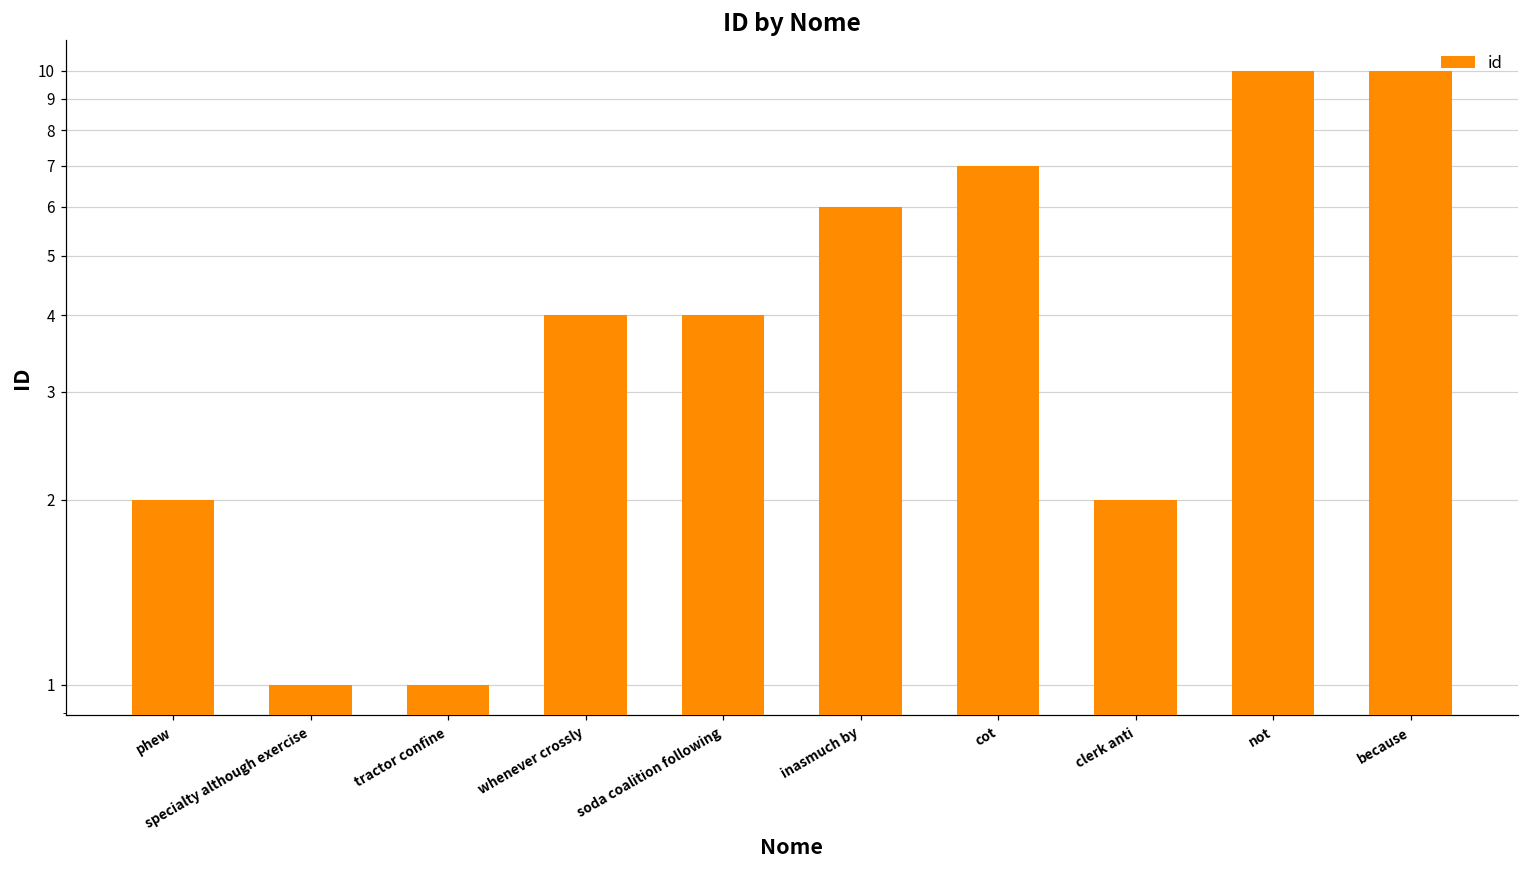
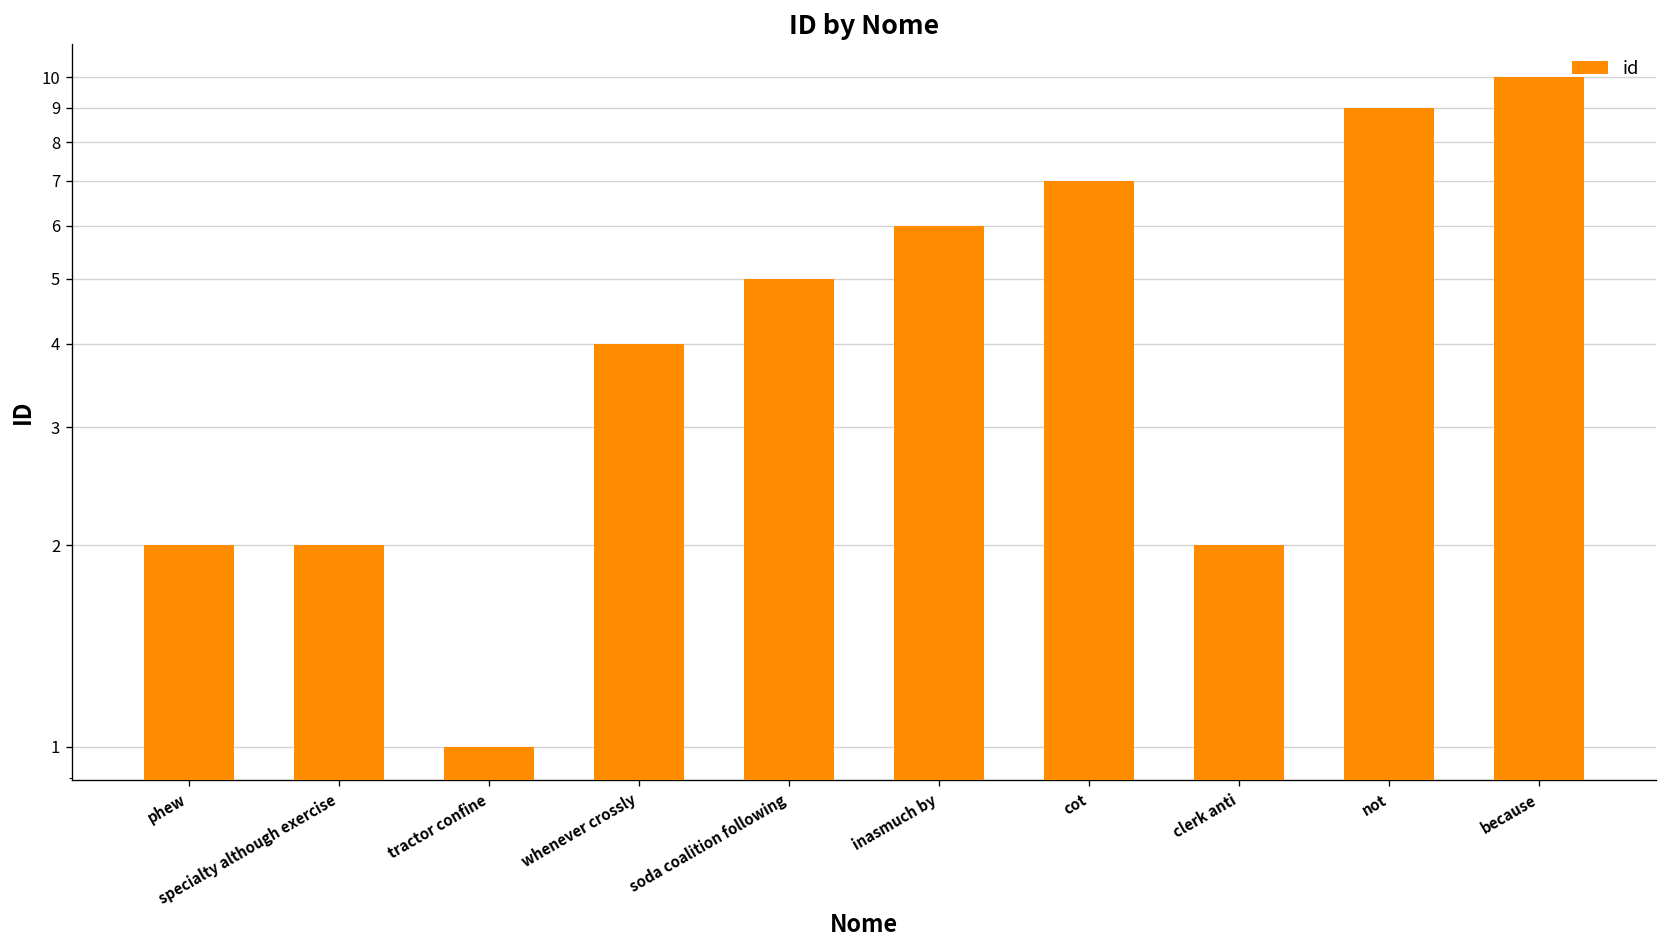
  {
    "phew": 2,
-   "specialty although exercise": 1,
+   "specialty although exercise": 2,
    "tractor confine": 1,
    "whenever crossly": 4,
-   "soda coalition following": 4,
+   "soda coalition following": 5,
    "inasmuch by": 6,
    "cot": 7,
    "clerk anti": 2,
-   "not": 10,
+   "not": 9,
    "because": 10
  }
